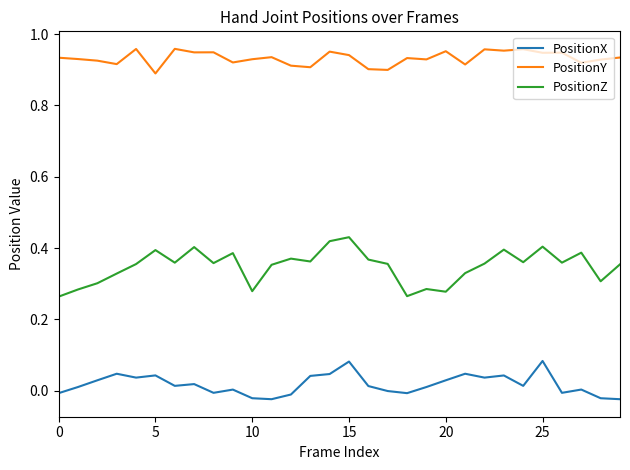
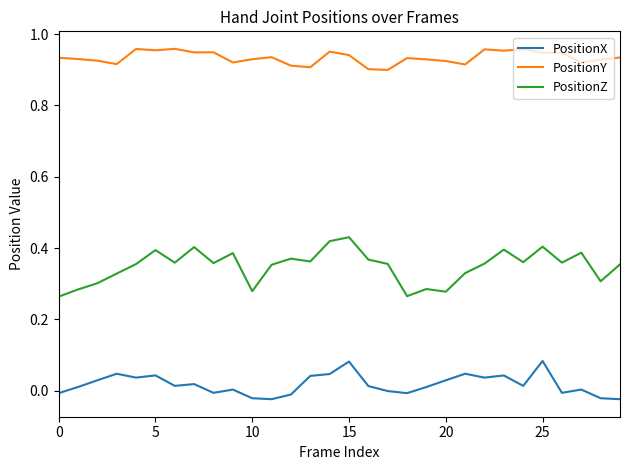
  {
    "PositionX": {
      "0": -0.01,
      "5": 0.04,
      "10": -0.02,
      "15": 0.08,
      "20": 0.03,
      "25": 0.08
    },
    "PositionY": {
      "0": 0.93,
-     "5": 0.89,
+     "5": 0.95,
      "10": 0.93,
      "15": 0.94,
-     "20": 0.95
+     "20": 0.92
    },
    "PositionZ": {
      "0": 0.26,
      "5": 0.39,
      "10": 0.28,
      "15": 0.43,
      "20": 0.28,
      "25": 0.40
    }
  }
